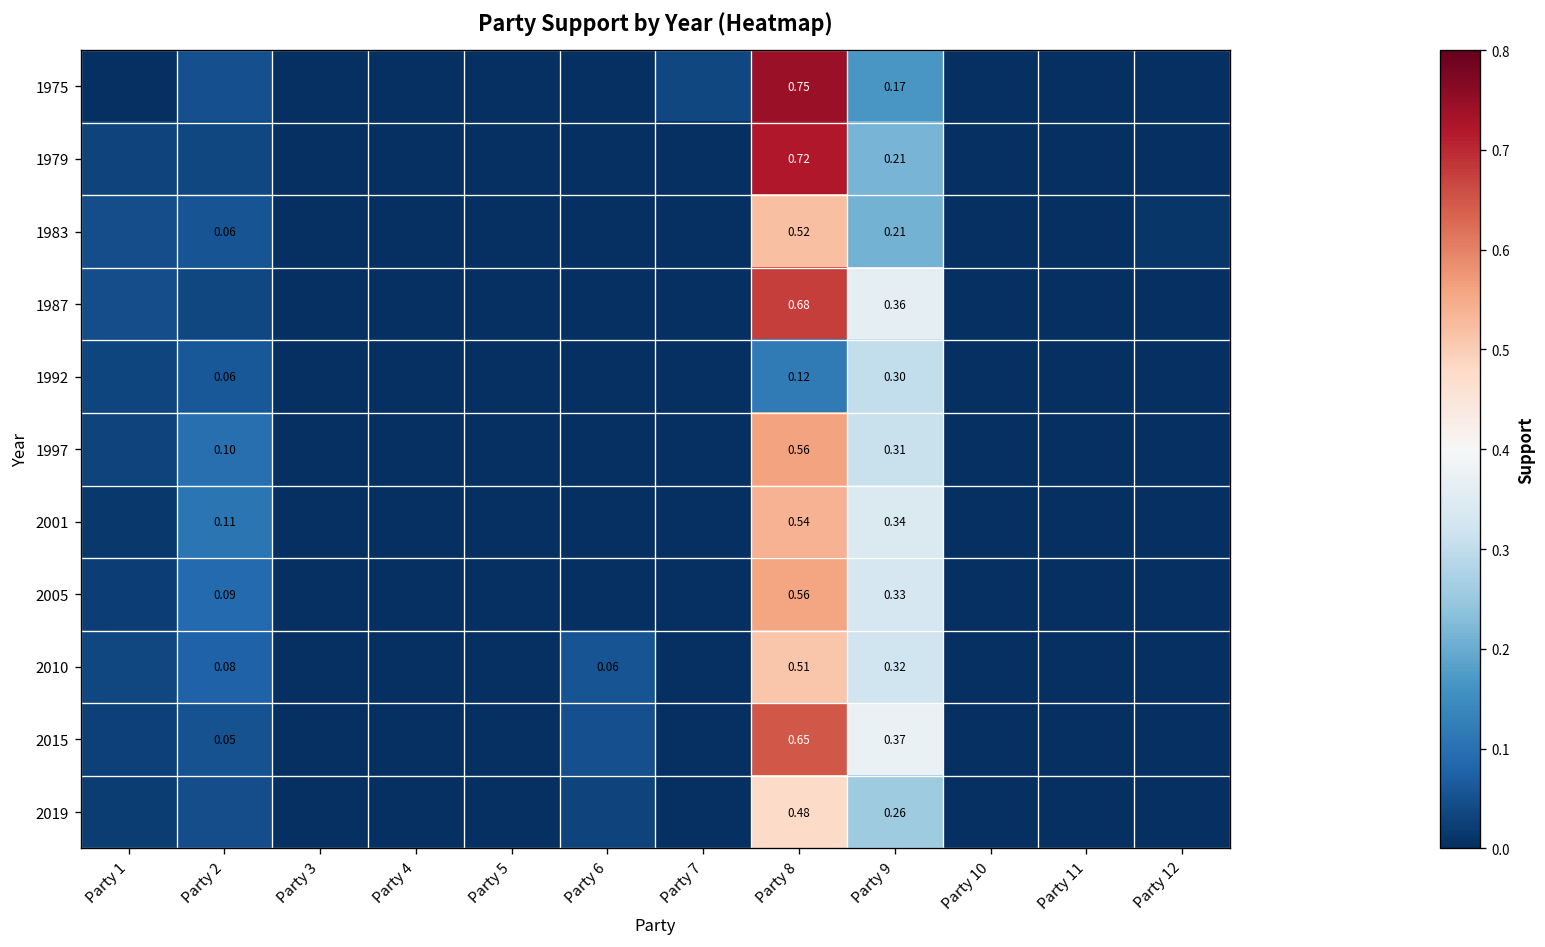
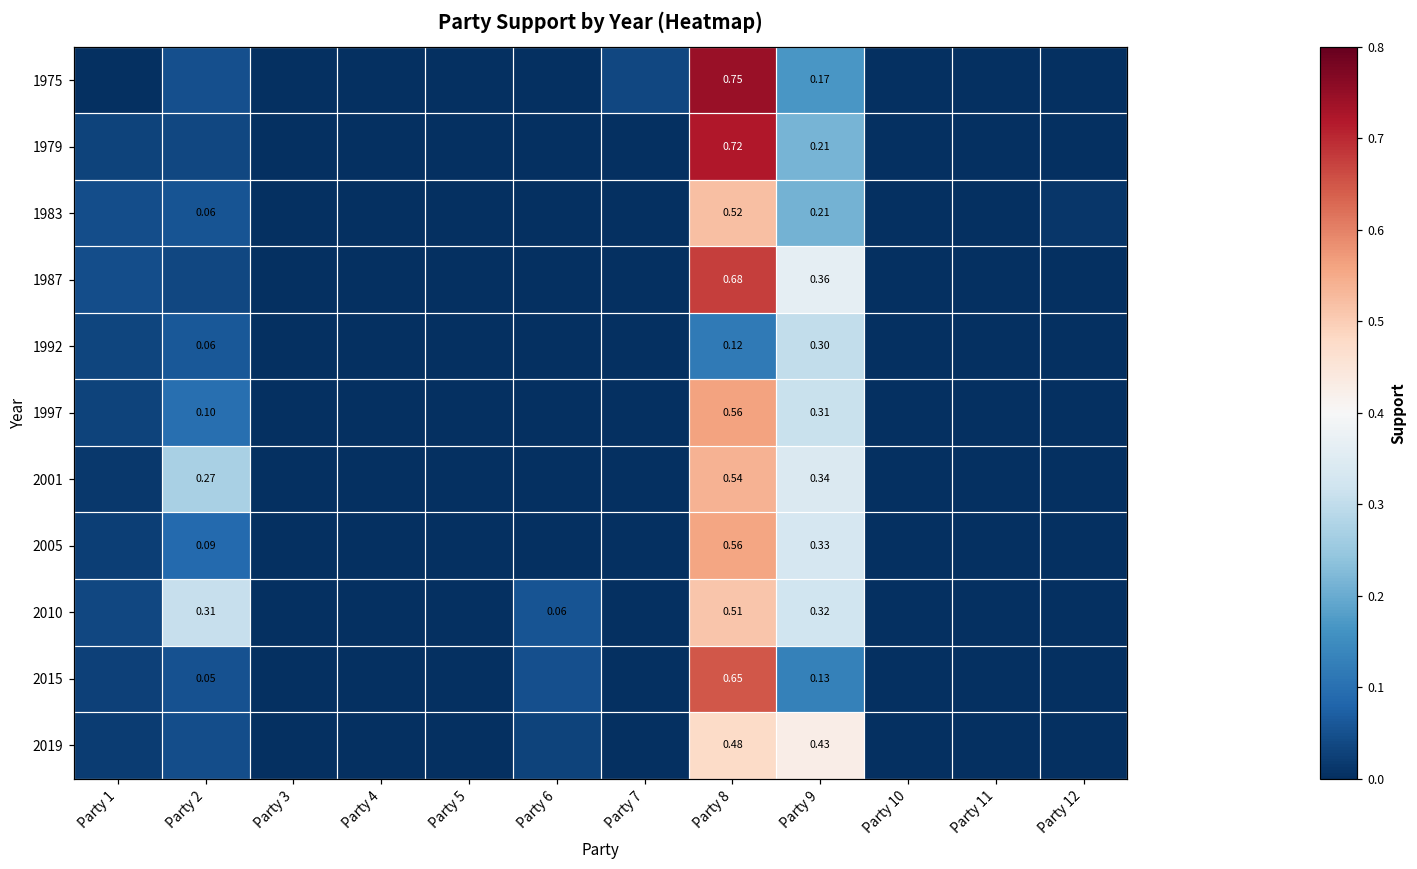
  {
    "1975": {
      "Party 8": 0.75,
      "Party 9": 0.17
    },
    "1979": {
      "Party 8": 0.72,
      "Party 9": 0.21
    },
    "1983": {
      "Party 2": 0.06,
      "Party 8": 0.52,
      "Party 9": 0.21
    },
    "1987": {
      "Party 8": 0.68,
      "Party 9": 0.36
    },
    "1992": {
      "Party 2": 0.06,
      "Party 8": 0.12,
      "Party 9": 0.30
    },
    "1997": {
      "Party 2": 0.10,
      "Party 8": 0.56,
      "Party 9": 0.31
    },
    "2001": {
-     "Party 2": 0.11,
+     "Party 2": 0.27,
      "Party 8": 0.54,
      "Party 9": 0.34
    },
    "2005": {
      "Party 2": 0.09,
      "Party 8": 0.56,
      "Party 9": 0.33
    },
    "2010": {
-     "Party 2": 0.08,
+     "Party 2": 0.31,
      "Party 6": 0.06,
      "Party 8": 0.51,
      "Party 9": 0.32
    },
    "2015": {
      "Party 2": 0.05,
      "Party 8": 0.65,
-     "Party 9": 0.37
+     "Party 9": 0.13
    },
    "2019": {
      "Party 8": 0.48,
-     "Party 9": 0.26
+     "Party 9": 0.43
    }
  }
